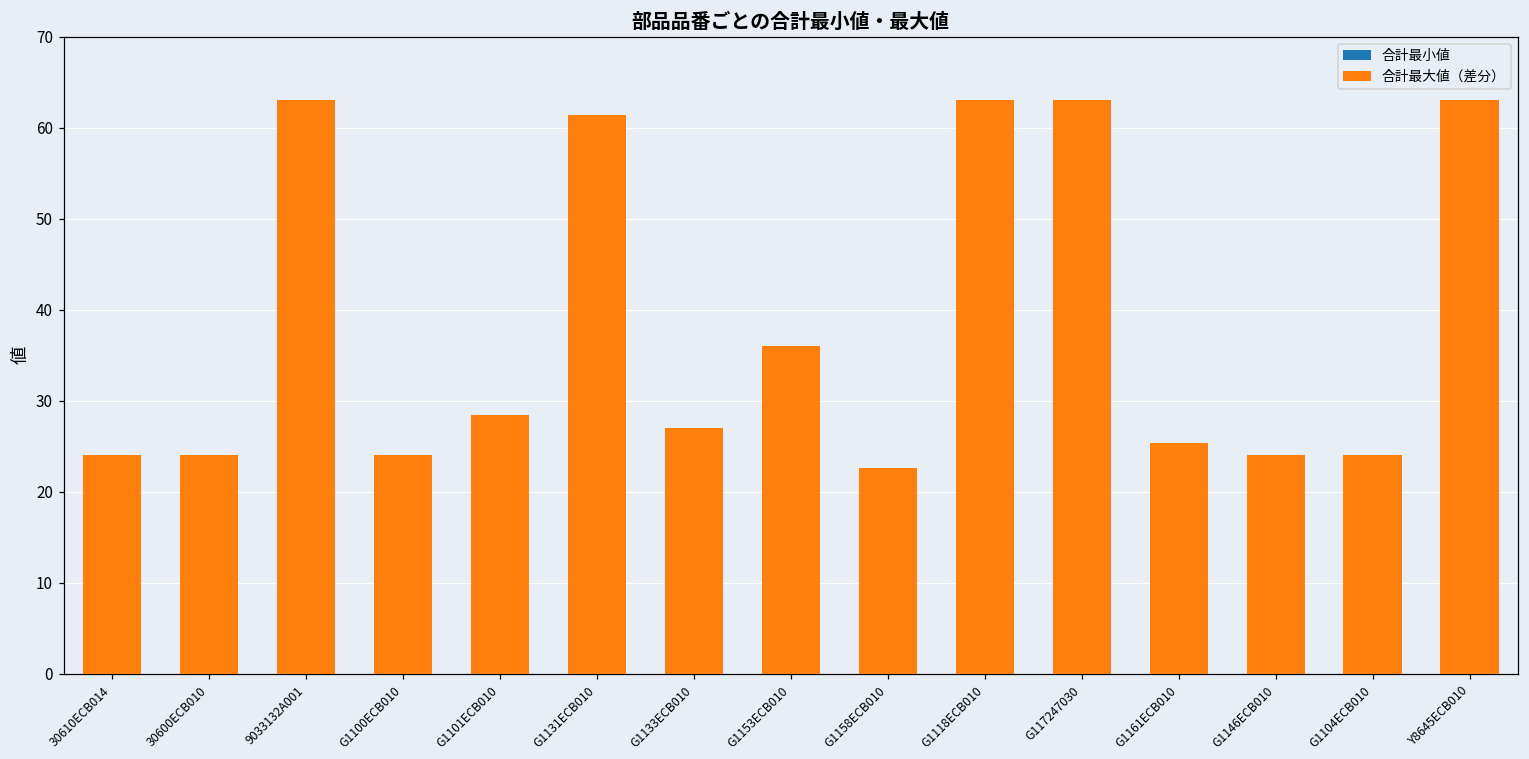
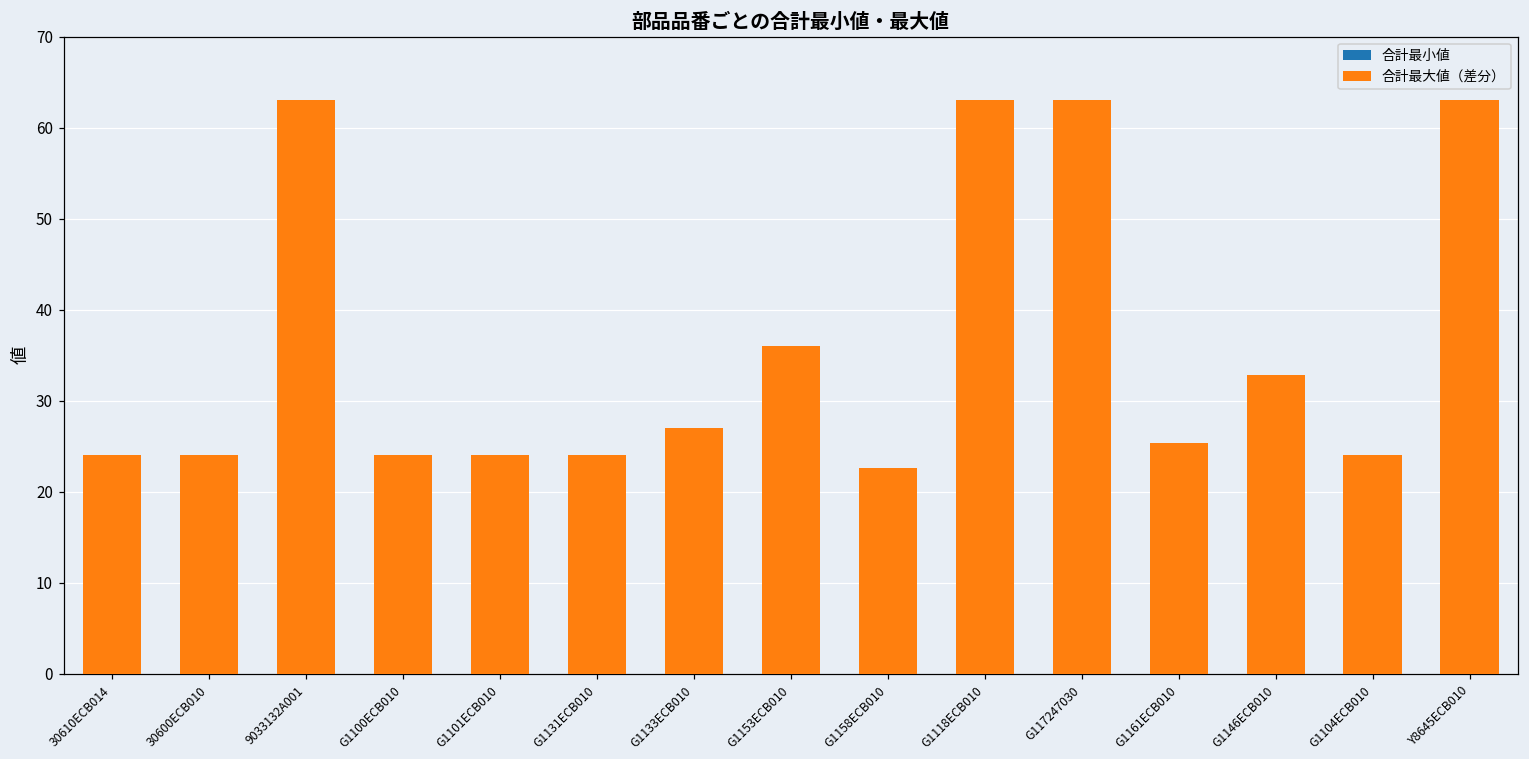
  {
    "合計最小値": {
      "30610ECB014": 0,
      "30600ECB010": 0,
      "9033132A001": 0,
      "G1100ECB010": 0,
      "G1101ECB010": 0,
      "G1131ECB010": 0,
      "G1133ECB010": 0,
      "G1153ECB010": 0,
      "G1158ECB010": 0,
      "G1118ECB010": 0,
      "G117247030": 0,
      "G1161ECB010": 0,
      "G1146ECB010": 0,
      "G1104ECB010": 0,
      "Y8645ECB010": 0
    },
    "合計最大値（差分）": {
      "30610ECB014": 24,
      "30600ECB010": 24,
      "9033132A001": 63,
      "G1100ECB010": 24,
-     "G1101ECB010": 28,
-     "G1131ECB010": 61,
+     "G1101ECB010": 24,
+     "G1131ECB010": 24,
      "G1133ECB010": 27,
      "G1153ECB010": 36,
      "G1158ECB010": 23,
      "G1118ECB010": 63,
      "G117247030": 63,
      "G1161ECB010": 25,
-     "G1146ECB010": 24,
+     "G1146ECB010": 33,
      "G1104ECB010": 24,
      "Y8645ECB010": 63
    }
  }
